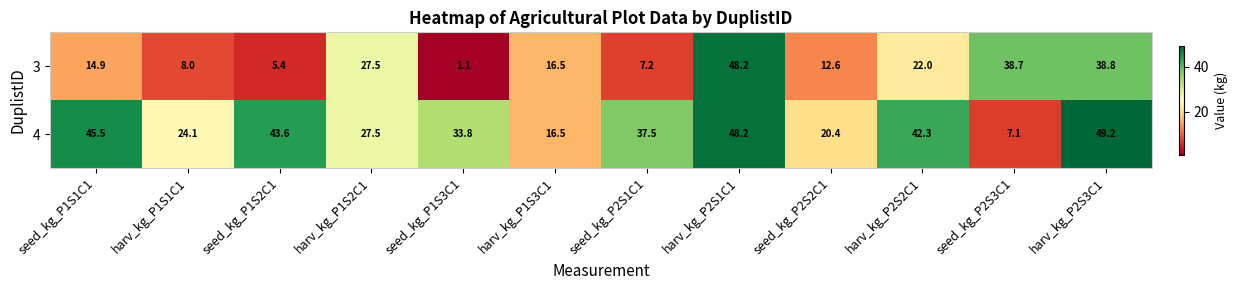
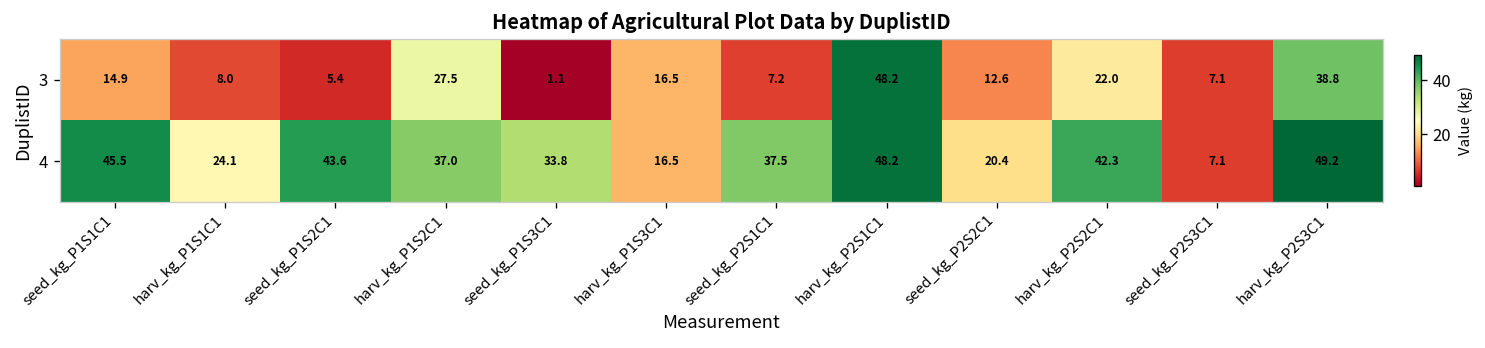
  {
    "3": {
      "seed_kg_P1S1C1": 14.9,
      "harv_kg_P1S1C1": 8.0,
      "seed_kg_P1S2C1": 5.4,
      "harv_kg_P1S2C1": 27.5,
      "seed_kg_P1S3C1": 1.1,
      "harv_kg_P1S3C1": 16.5,
      "seed_kg_P2S1C1": 7.2,
      "harv_kg_P2S1C1": 48.2,
      "seed_kg_P2S2C1": 12.6,
      "harv_kg_P2S2C1": 22.0,
-     "seed_kg_P2S3C1": 38.7,
+     "seed_kg_P2S3C1": 7.1,
      "harv_kg_P2S3C1": 38.8
    },
    "4": {
      "seed_kg_P1S1C1": 45.5,
      "harv_kg_P1S1C1": 24.1,
      "seed_kg_P1S2C1": 43.6,
-     "harv_kg_P1S2C1": 27.5,
+     "harv_kg_P1S2C1": 37.0,
      "seed_kg_P1S3C1": 33.8,
      "harv_kg_P1S3C1": 16.5,
      "seed_kg_P2S1C1": 37.5,
      "harv_kg_P2S1C1": 48.2,
      "seed_kg_P2S2C1": 20.4,
      "harv_kg_P2S2C1": 42.3,
      "seed_kg_P2S3C1": 7.1,
      "harv_kg_P2S3C1": 49.2
    }
  }
